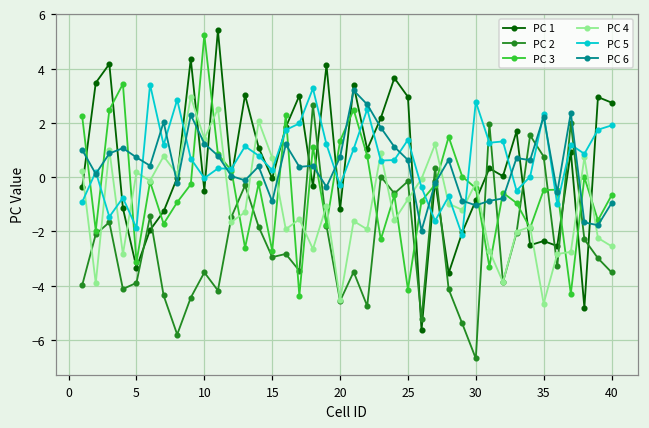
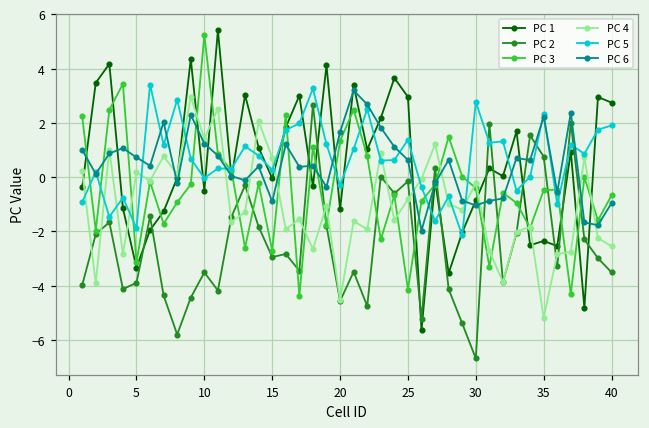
  {
    "PC 1": {
      "5": -3.3,
      "10": -0.5,
      "15": 0.0,
      "20": -1.2,
      "25": 3.0,
      "30": -0.9,
      "35": -2.4,
      "40": 2.8
    },
    "PC 2": {
      "5": -3.9,
      "10": -3.5,
      "15": -2.9,
      "25": -0.1,
      "30": -6.7,
      "35": 0.8,
      "40": -3.5
    },
    "PC 3": {
      "5": -3.1,
      "10": 5.2,
      "15": -2.7,
      "20": 1.3,
      "25": -4.1,
      "30": -0.4,
      "35": -0.5,
      "40": -0.7
    },
    "PC 4": {
      "5": 0.2,
      "10": 1.4,
      "15": 0.7,
      "25": -0.8,
      "30": -0.2,
-     "35": -4.7,
+     "35": -5.2,
      "40": -2.5
    },
    "PC 5": {
      "5": -1.9,
      "10": 0.0,
      "15": 0.3,
      "20": -0.3,
      "25": 1.4,
      "30": 2.8,
      "35": 2.3,
      "40": 1.9
    },
    "PC 6": {
      "5": 0.7,
      "10": 1.2,
      "15": -0.9,
-     "20": 0.7,
+     "20": 1.7,
      "25": 0.6,
      "30": -1.0,
      "35": 2.2,
      "40": -1.0
    }
  }
